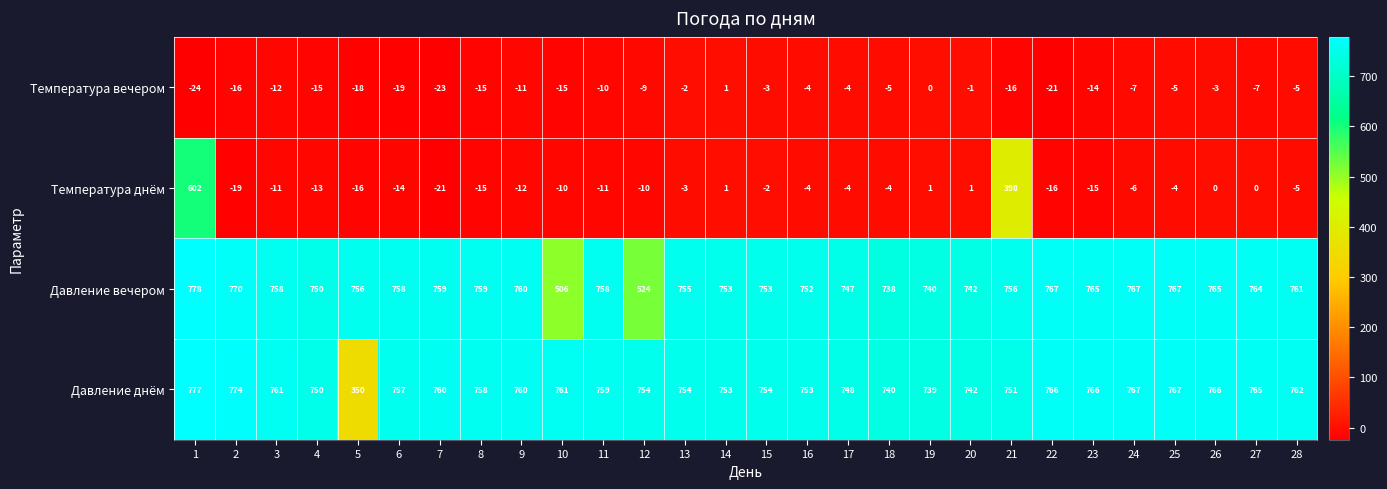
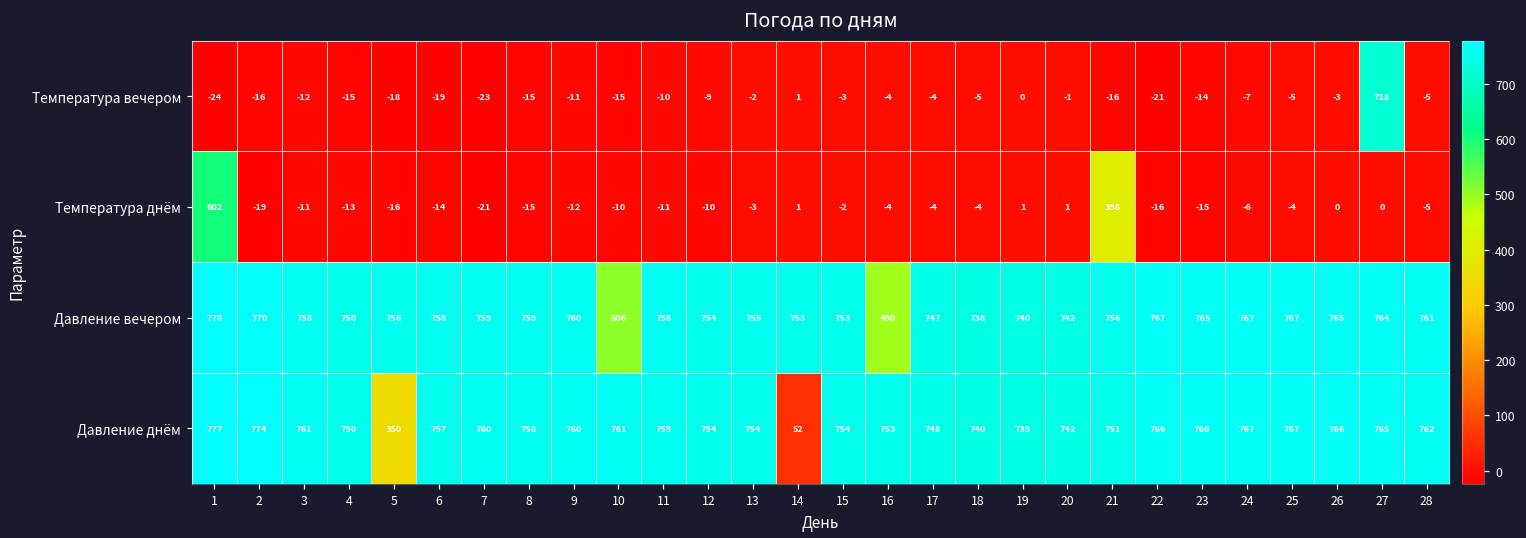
  {
    "Температура вечером": {
      "1": -24,
      "2": -16,
      "3": -12,
      "4": -15,
      "5": -18,
      "6": -19,
      "7": -23,
      "8": -15,
      "9": -11,
      "10": -15,
      "11": -10,
      "12": -9,
      "13": -2,
      "14": 1,
      "15": -3,
      "16": -4,
      "17": -4,
      "18": -5,
      "19": 0,
      "20": -1,
      "21": -16,
      "22": -21,
      "23": -14,
      "24": -7,
      "25": -5,
      "26": -3,
-     "27": -7,
+     "27": 718,
      "28": -5
    },
    "Температура днём": {
      "1": 602,
      "2": -19,
      "3": -11,
      "4": -13,
      "5": -16,
      "6": -14,
      "7": -21,
      "8": -15,
      "9": -12,
      "10": -10,
      "11": -11,
      "12": -10,
      "13": -3,
      "14": 1,
      "15": -2,
      "16": -4,
      "17": -4,
      "18": -4,
      "19": 1,
      "20": 1,
      "21": 398,
      "22": -16,
      "23": -15,
      "24": -6,
      "25": -4,
      "26": 0,
      "27": 0,
      "28": -5
    },
    "Давление вечером": {
      "1": 778,
      "2": 770,
      "3": 758,
      "4": 750,
      "5": 756,
      "6": 758,
      "7": 759,
      "8": 759,
      "9": 760,
      "10": 506,
      "11": 758,
-     "12": 524,
+     "12": 754,
      "13": 755,
      "14": 753,
      "15": 753,
-     "16": 752,
+     "16": 490,
      "17": 747,
      "18": 738,
      "19": 740,
      "20": 742,
      "21": 756,
      "22": 767,
      "23": 765,
      "24": 767,
      "25": 767,
      "26": 765,
      "27": 764,
      "28": 761
    },
    "Давление днём": {
      "1": 777,
      "2": 774,
      "3": 761,
      "4": 750,
      "5": 350,
      "6": 757,
      "7": 760,
      "8": 758,
      "9": 760,
      "10": 761,
      "11": 759,
      "12": 754,
      "13": 754,
-     "14": 753,
+     "14": 52,
      "15": 754,
      "16": 753,
      "17": 748,
      "18": 740,
      "19": 739,
      "20": 742,
      "21": 751,
      "22": 766,
      "23": 766,
      "24": 767,
      "25": 767,
      "26": 766,
      "27": 765,
      "28": 762
    }
  }
